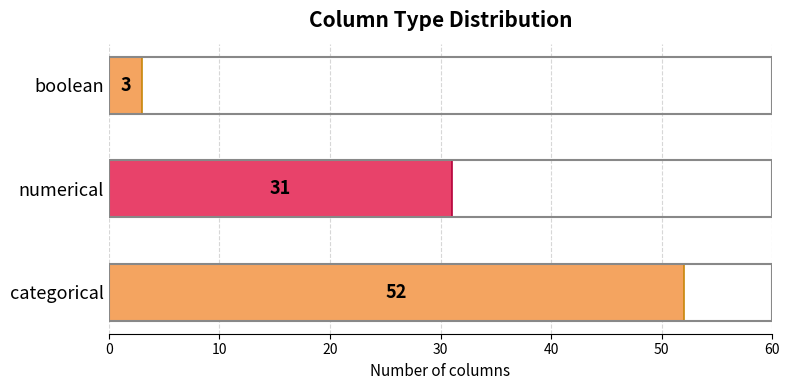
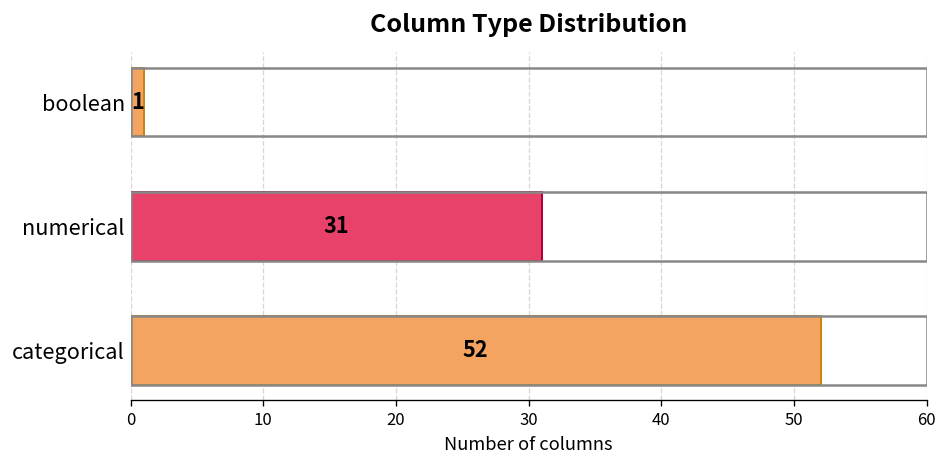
  {
-   "boolean": 3,
+   "boolean": 1,
    "numerical": 31,
    "categorical": 52
  }
